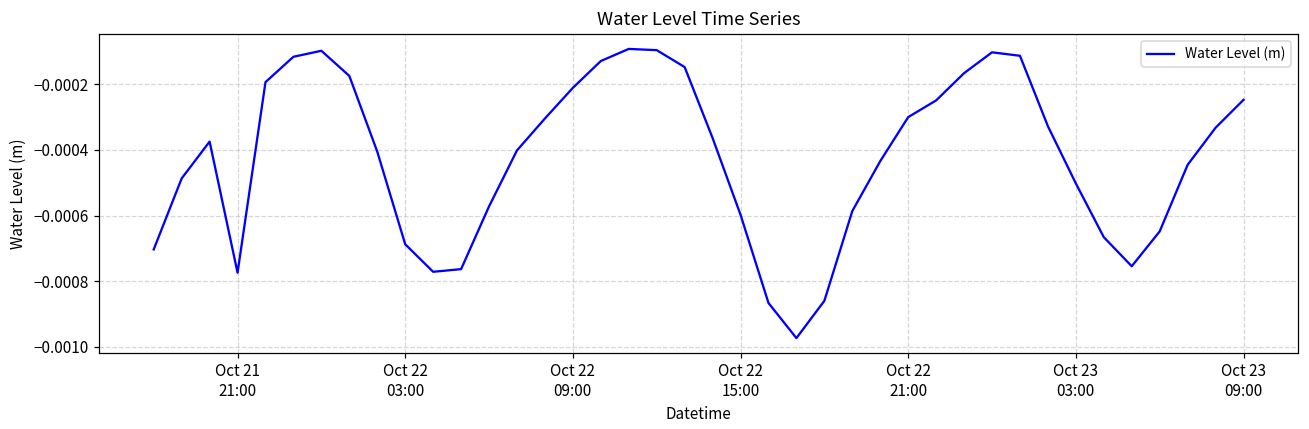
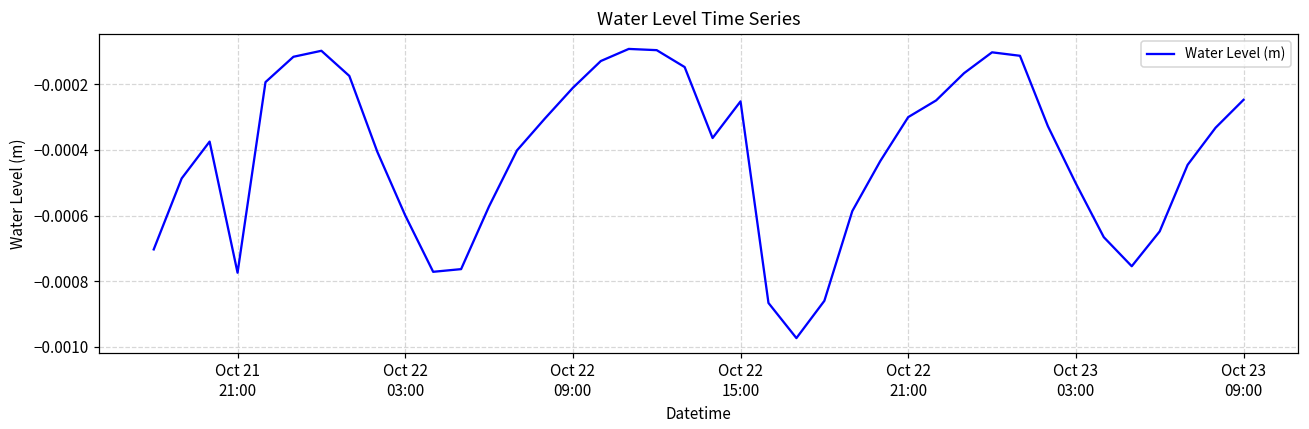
  {
    "Oct 21 21:00": -0.00077,
-   "Oct 22 03:00": -0.00069,
+   "Oct 22 03:00": -0.00060,
    "Oct 22 09:00": -0.00021,
-   "Oct 22 15:00": -0.00060,
+   "Oct 22 15:00": -0.00025,
    "Oct 22 21:00": -0.00030,
    "Oct 23 03:00": -0.00050,
    "Oct 23 09:00": -0.00025
  }
